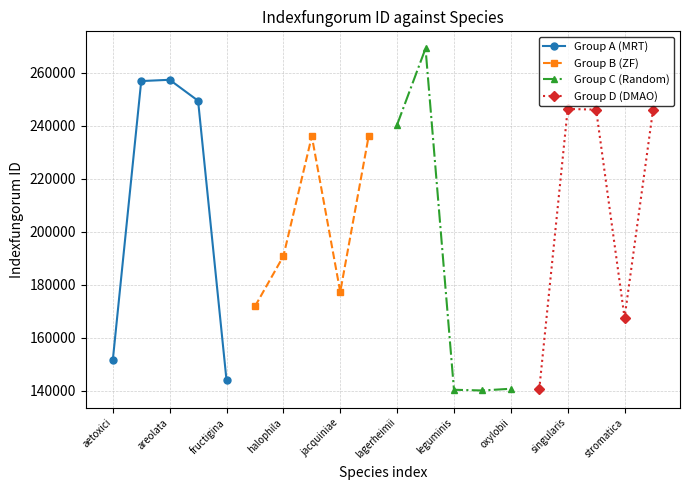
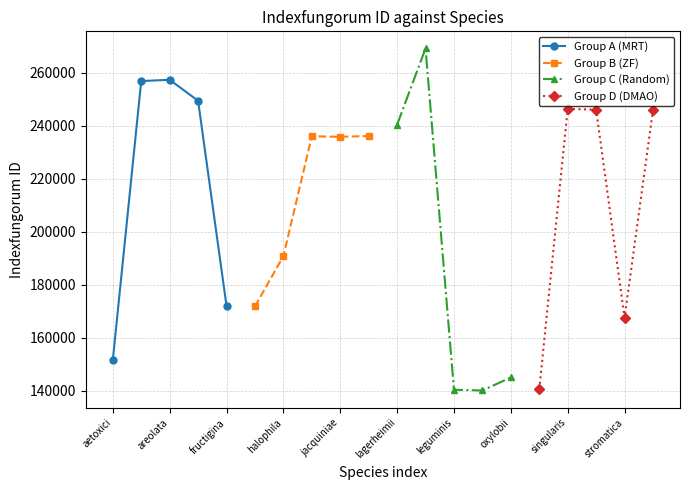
  {
    "Group A (MRT)": {
      "aetoxici": 152000,
      "areolata": 257000,
-     "fructigina": 144000
+     "fructigina": 172000
    },
    "Group B (ZF)": {
      "halophila": 191000,
-     "jacquiniae": 177000
+     "jacquiniae": 236000
    },
    "Group C (Random)": {
      "lagerheimii": 240000,
      "leguminis": 140000,
-     "oxylobii": 141000
+     "oxylobii": 145000
    },
    "Group D (DMAO)": {
      "singularis": 246000,
      "stromatica": 168000
    }
  }
